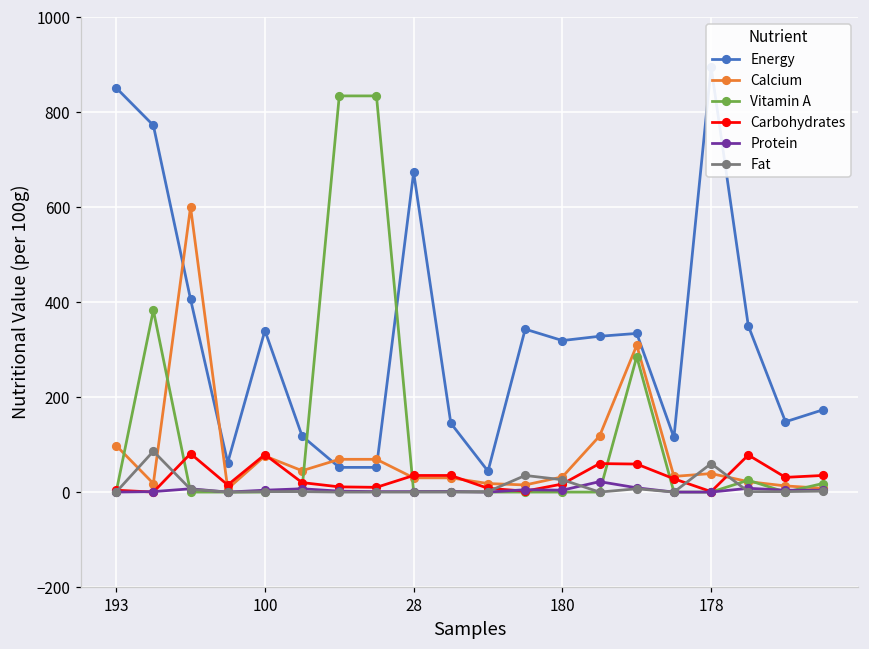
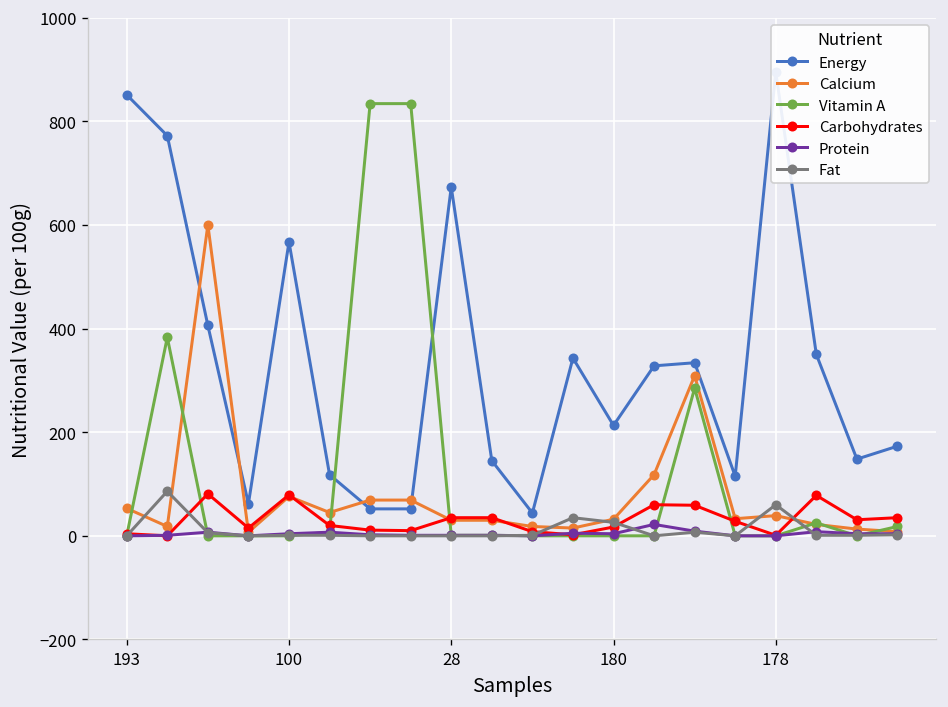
  {
    "Energy": {
      "193": 850,
-     "100": 340,
+     "100": 570,
      "28": 670,
-     "180": 320
+     "180": 210
    },
    "Calcium": {
-     "193": 100,
+     "193": 50,
      "180": 30,
      "178": 40
    },
    "Carbohydrates": {
      "180": 20
    },
    "Fat": {
      "180": 30,
      "178": 60
    }
  }
